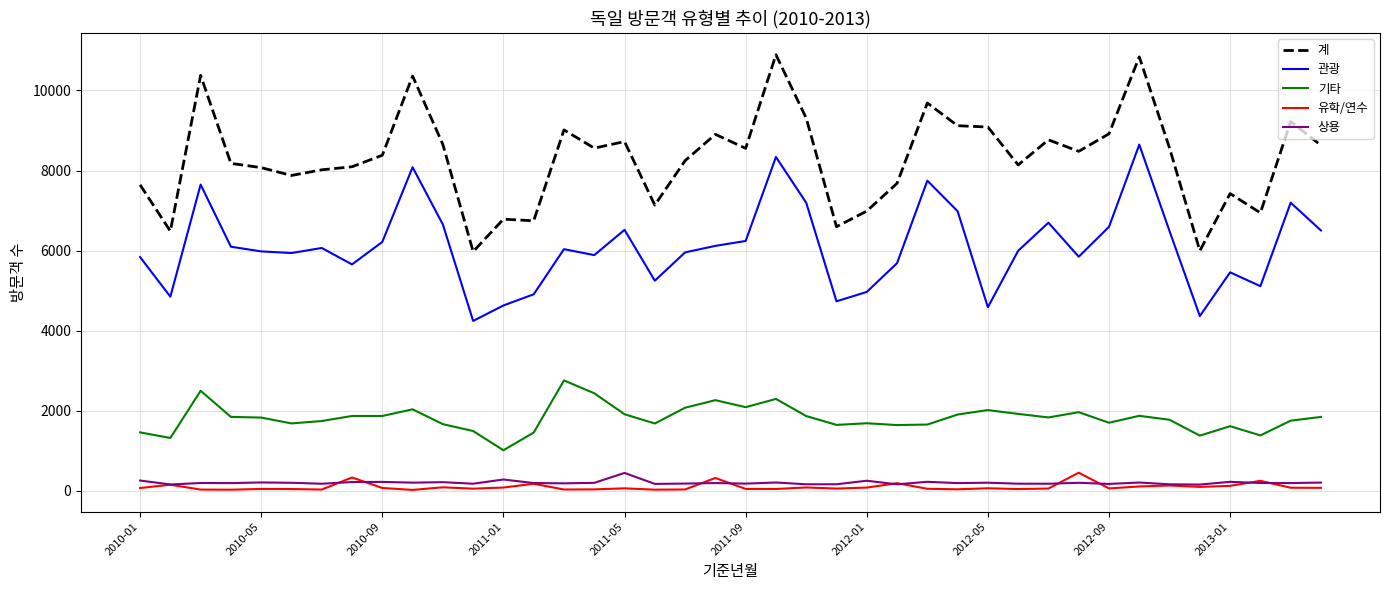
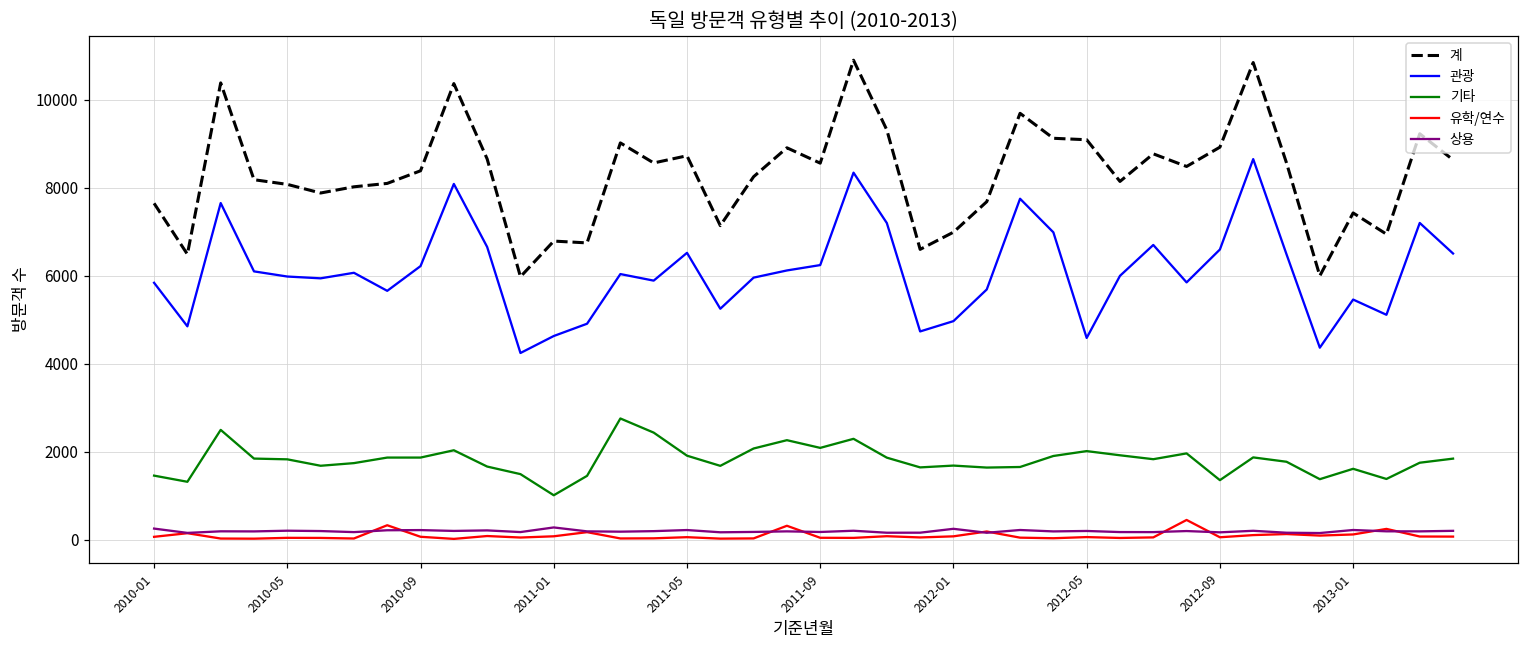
  {
    "계": {
      "2010-01": 7600,
      "2010-05": 8100,
      "2010-09": 8400,
      "2011-01": 6800,
      "2011-05": 8700,
      "2011-09": 8600,
      "2012-01": 7000,
      "2012-05": 9100,
      "2012-09": 8900,
      "2013-01": 7400
    },
    "관광": {
      "2010-01": 5800,
      "2010-05": 6000,
      "2010-09": 6200,
      "2011-01": 4600,
      "2011-05": 6500,
      "2011-09": 6200,
      "2012-01": 5000,
      "2012-05": 4600,
      "2012-09": 6600,
      "2013-01": 5500
    },
    "기타": {
      "2010-01": 1500,
      "2010-05": 1800,
      "2010-09": 1900,
      "2011-01": 1000,
      "2011-05": 1900,
      "2011-09": 2100,
      "2012-01": 1700,
      "2012-05": 2000,
-     "2012-09": 1700,
+     "2012-09": 1400,
      "2013-01": 1600
    },
    "유학/연수": {
      "2010-01": 100,
      "2010-05": 0,
      "2010-09": 100,
      "2011-01": 100,
      "2011-05": 100,
      "2011-09": 0,
      "2012-01": 100,
      "2012-05": 100,
      "2012-09": 100,
      "2013-01": 100
    },
    "상용": {
      "2010-01": 300,
      "2010-05": 200,
      "2010-09": 200,
      "2011-01": 300,
-     "2011-05": 400,
+     "2011-05": 200,
      "2011-09": 200,
      "2012-01": 300,
      "2012-05": 200,
      "2012-09": 200,
      "2013-01": 200
    }
  }
